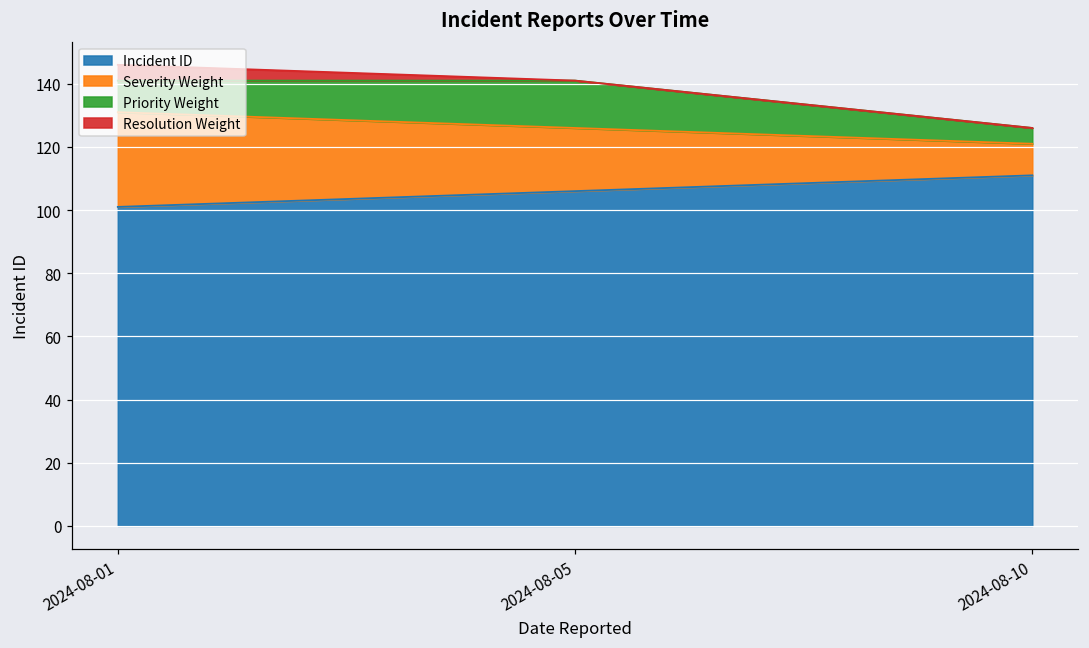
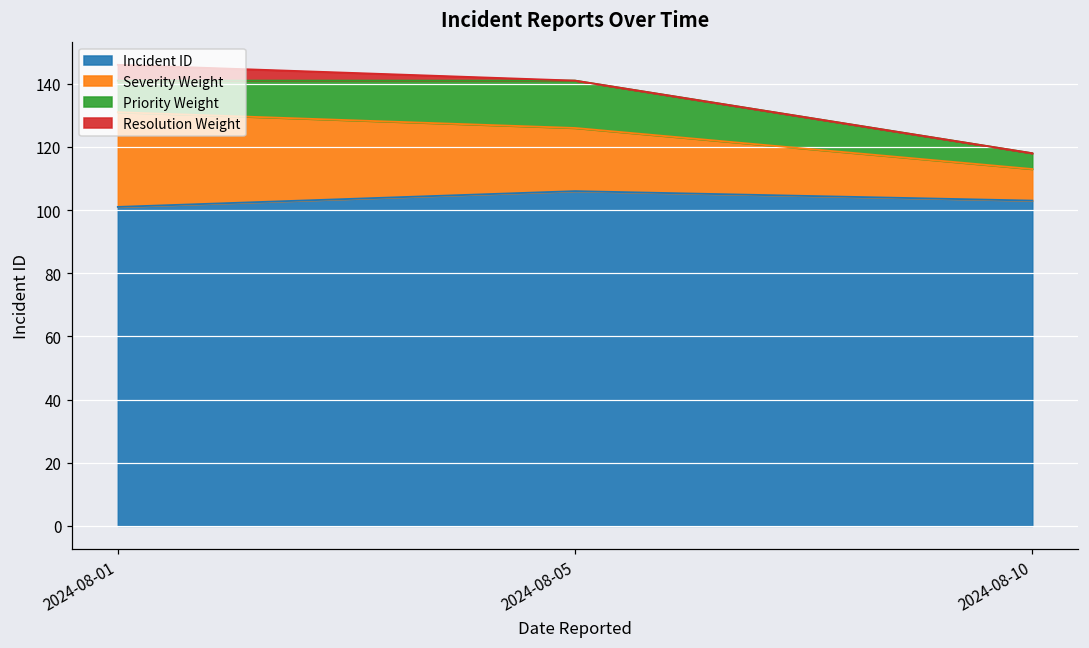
  {
    "Incident ID": {
      "2024-08-01": 101,
      "2024-08-05": 106,
-     "2024-08-10": 111
+     "2024-08-10": 103
    },
    "Severity Weight": {
      "2024-08-05": 20,
      "2024-08-10": 10
    }
  }
